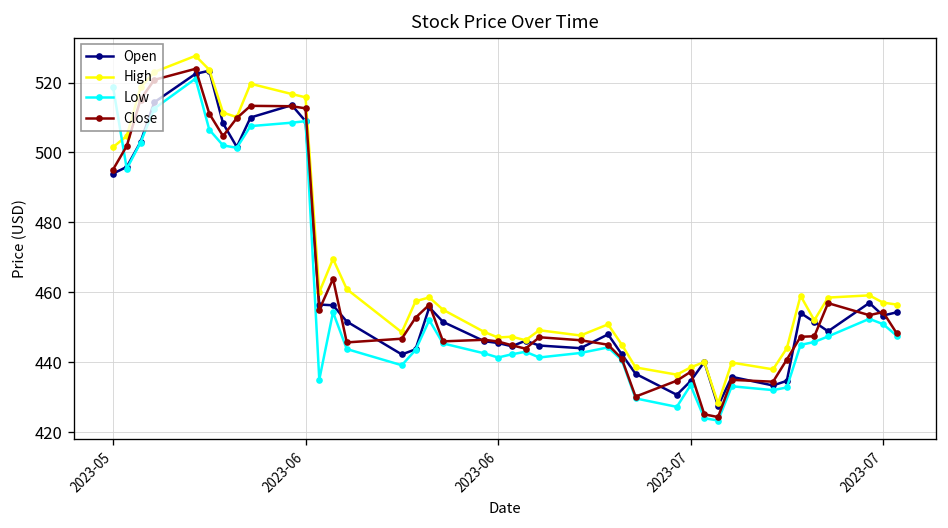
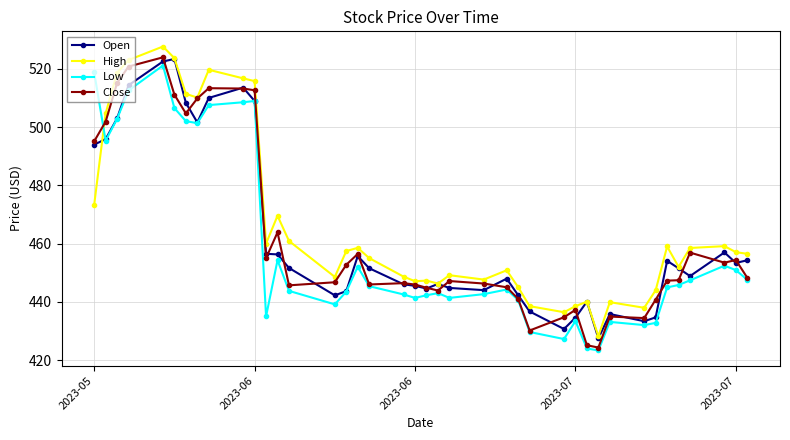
  {
    "Open": {
      "2023-05": 494
    },
    "High": {
-     "2023-05": 502
+     "2023-05": 473
    },
    "Close": {
      "2023-05": 495
    }
  }
